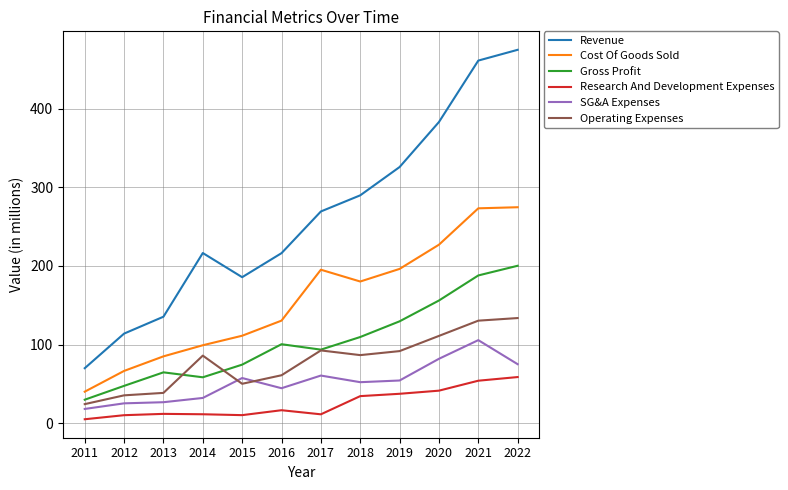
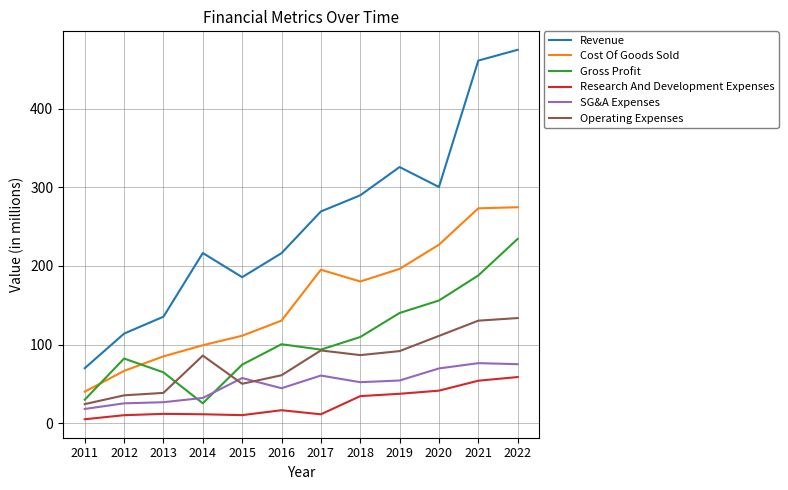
  {
    "Revenue": {
      "2011": 70,
      "2012": 110,
      "2013": 140,
      "2014": 220,
      "2015": 190,
      "2016": 220,
      "2017": 270,
      "2018": 290,
      "2019": 330,
-     "2020": 380,
+     "2020": 300,
      "2021": 460,
      "2022": 470
    },
    "Cost Of Goods Sold": {
      "2011": 40,
      "2012": 70,
      "2013": 80,
      "2014": 100,
      "2015": 110,
      "2016": 130,
      "2017": 200,
      "2018": 180,
      "2019": 200,
      "2020": 230,
      "2021": 270,
      "2022": 270
    },
    "Gross Profit": {
      "2011": 30,
-     "2012": 50,
+     "2012": 80,
      "2013": 60,
-     "2014": 60,
+     "2014": 30,
      "2015": 70,
      "2016": 100,
      "2018": 110,
-     "2019": 130,
+     "2019": 140,
      "2020": 160,
      "2021": 190,
-     "2022": 200
+     "2022": 230
    },
    "Research And Development Expenses": {
      "2011": 10,
      "2012": 10,
      "2013": 10,
      "2014": 10,
      "2015": 10,
      "2016": 20,
      "2017": 10,
      "2018": 30,
      "2019": 40,
      "2020": 40,
      "2021": 50,
      "2022": 60
    },
    "SG&A Expenses": {
      "2011": 20,
      "2012": 30,
      "2013": 30,
      "2014": 30,
      "2015": 60,
      "2016": 40,
      "2017": 60,
      "2018": 50,
      "2019": 50,
-     "2020": 80,
-     "2021": 110,
+     "2020": 70,
+     "2021": 80,
      "2022": 80
    },
    "Operating Expenses": {
      "2011": 20,
      "2012": 40,
      "2013": 40,
      "2014": 90,
      "2015": 50,
      "2016": 60,
      "2018": 90,
      "2019": 90,
      "2020": 110,
      "2021": 130,
      "2022": 130
    }
  }
